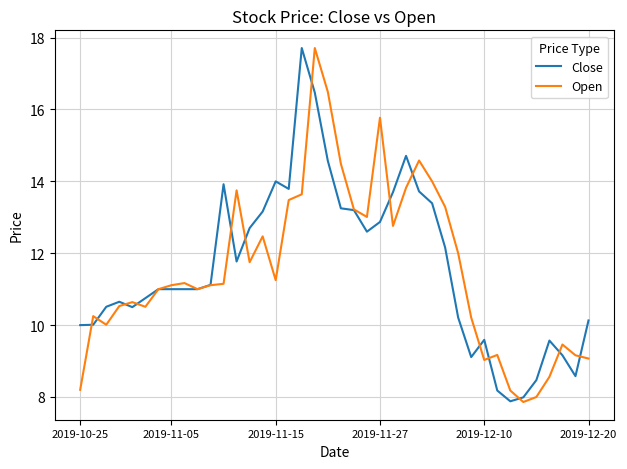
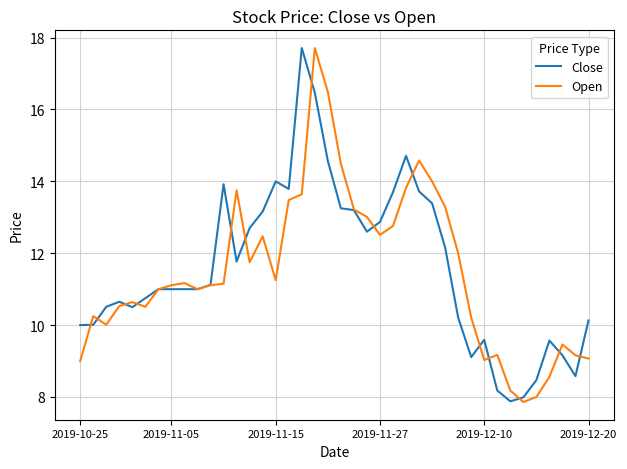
  {
    "Close": {
      "2019-10-25": 10.0,
      "2019-11-05": 11.0,
      "2019-11-15": 14.0,
      "2019-11-27": 12.9,
      "2019-12-10": 9.6,
      "2019-12-20": 10.1
    },
    "Open": {
-     "2019-10-25": 8.2,
+     "2019-10-25": 9.0,
      "2019-11-05": 11.1,
      "2019-11-15": 11.3,
-     "2019-11-27": 15.8,
+     "2019-11-27": 12.5,
      "2019-12-10": 9.0,
      "2019-12-20": 9.1
    }
  }
